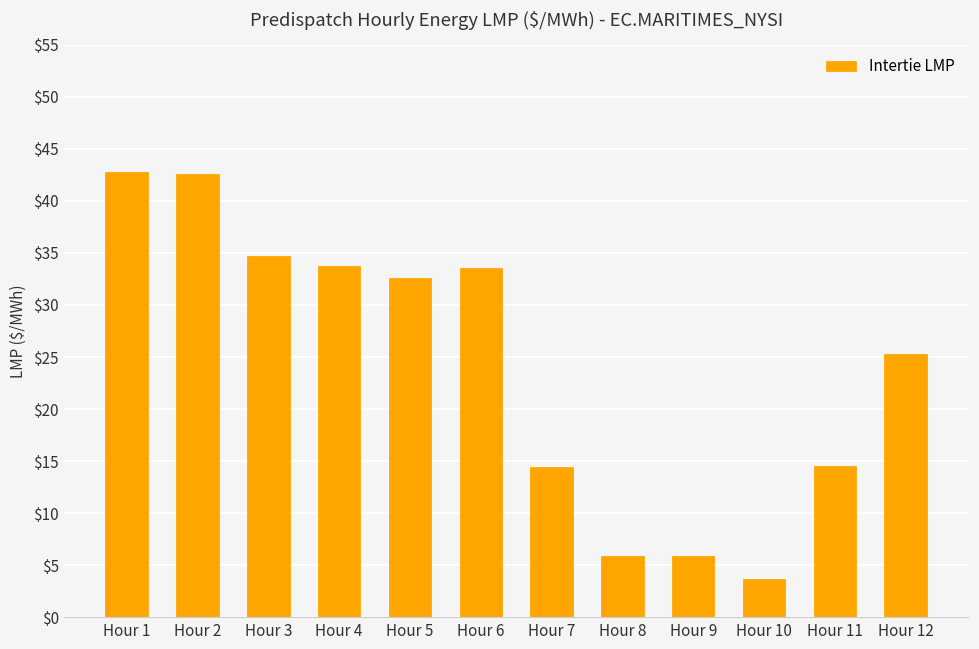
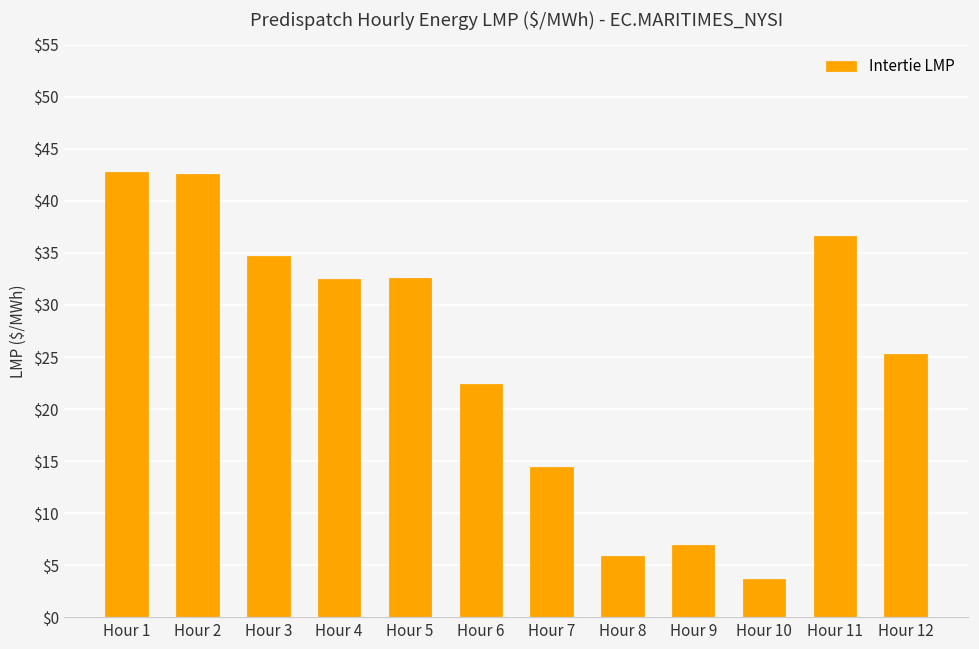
  {
    "Hour 1": "$43",
    "Hour 2": "$43",
    "Hour 3": "$35",
-   "Hour 4": "$34",
+   "Hour 4": "$33",
    "Hour 5": "$33",
-   "Hour 6": "$34",
+   "Hour 6": "$22",
    "Hour 7": "$14",
    "Hour 8": "$6",
-   "Hour 9": "$6",
+   "Hour 9": "$7",
    "Hour 10": "$4",
-   "Hour 11": "$15",
+   "Hour 11": "$37",
    "Hour 12": "$25"
  }
